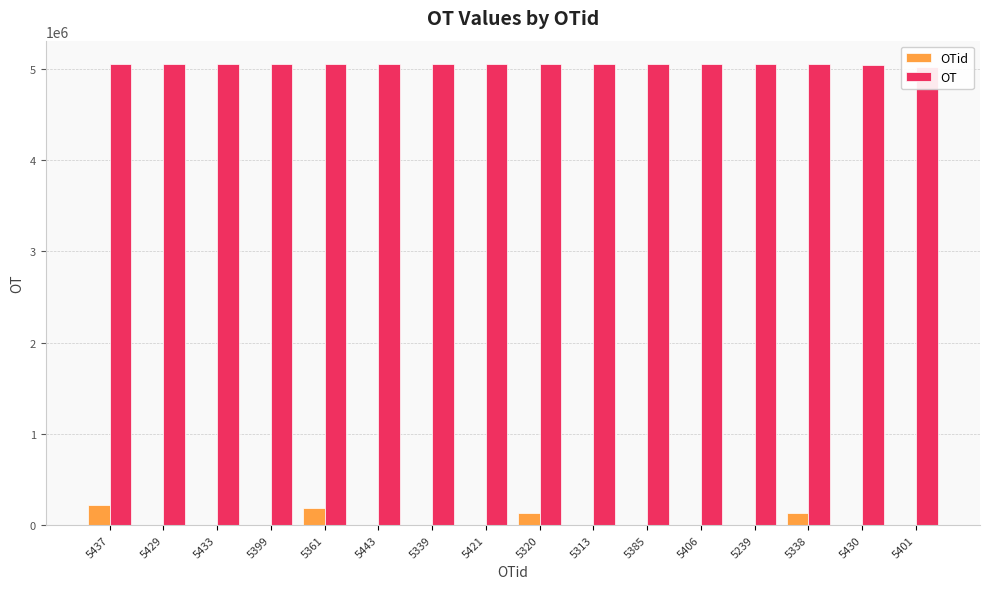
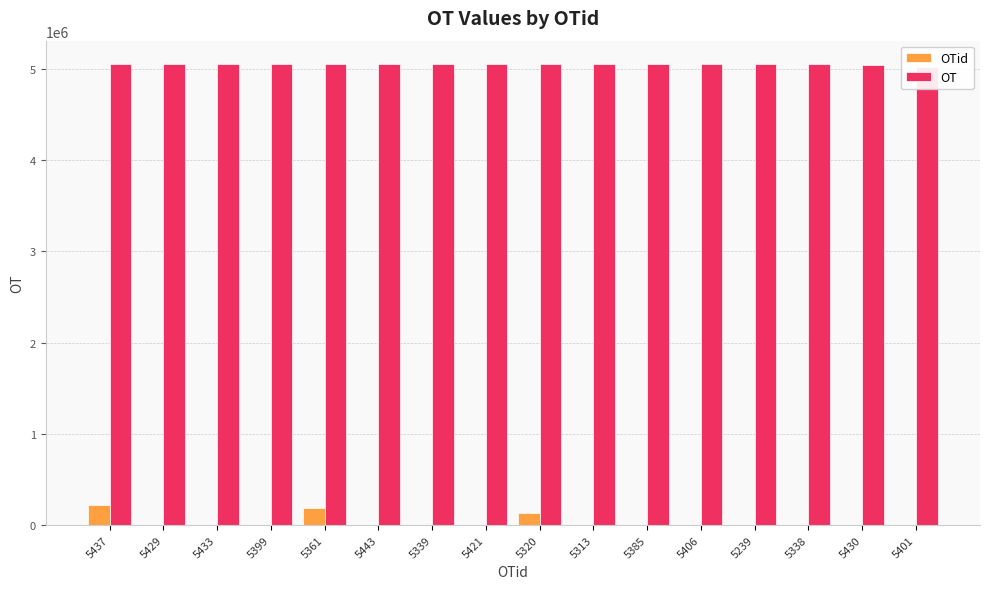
  {
    "OTid": {
      "5437": 200000,
      "5361": 200000,
      "5320": 100000,
-     "5338": 100000
+     "5338": 0
    },
    "OT": {
      "5437": 5100000,
      "5429": 5100000,
      "5433": 5100000,
      "5399": 5100000,
      "5361": 5100000,
      "5443": 5100000,
      "5339": 5100000,
      "5421": 5100000,
      "5320": 5100000,
      "5313": 5100000,
      "5385": 5100000,
      "5406": 5100000,
      "5239": 5100000,
      "5338": 5100000,
      "5430": 5000000
    }
  }
